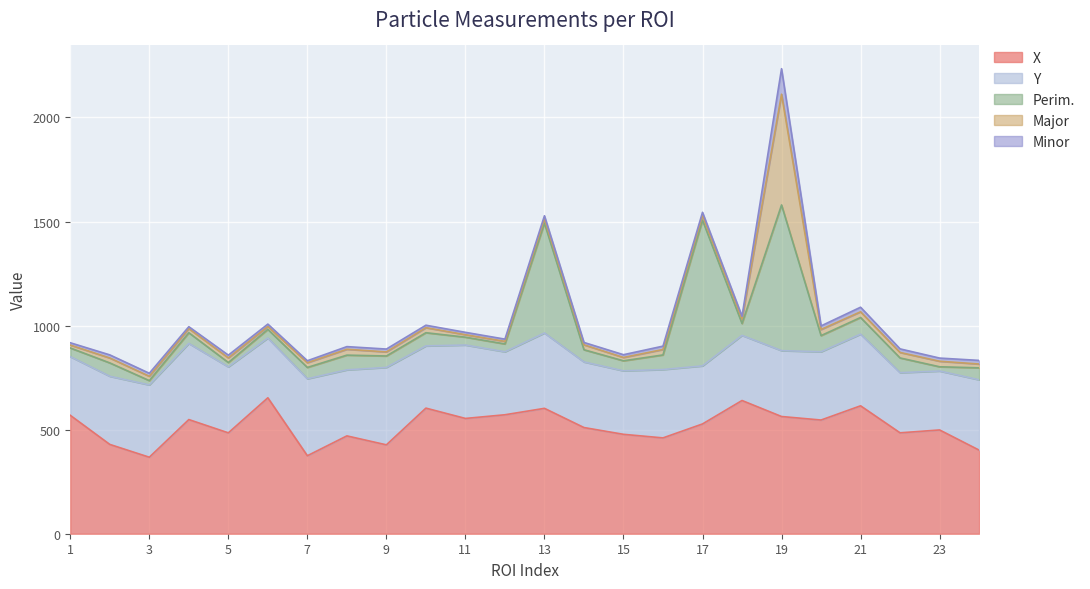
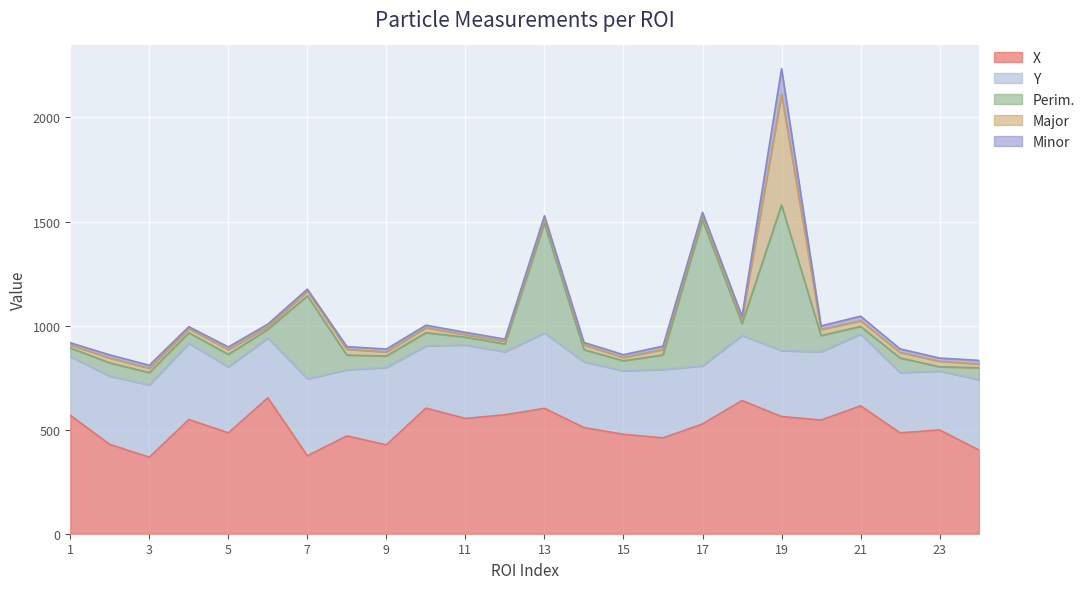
  {
    "Perim.": {
      "1": 40,
-     "3": 20,
-     "5": 20,
-     "7": 50,
+     "3": 60,
+     "5": 60,
+     "7": 400,
      "9": 50,
      "13": 530,
      "15": 50,
      "17": 700,
      "19": 700,
-     "21": 80,
+     "21": 40,
      "23": 20
    }
  }
